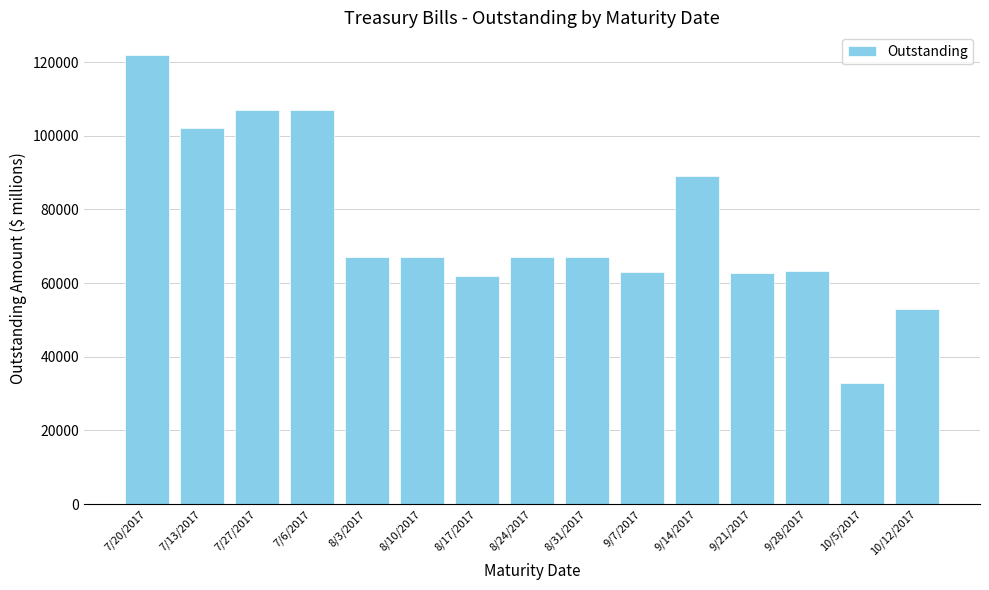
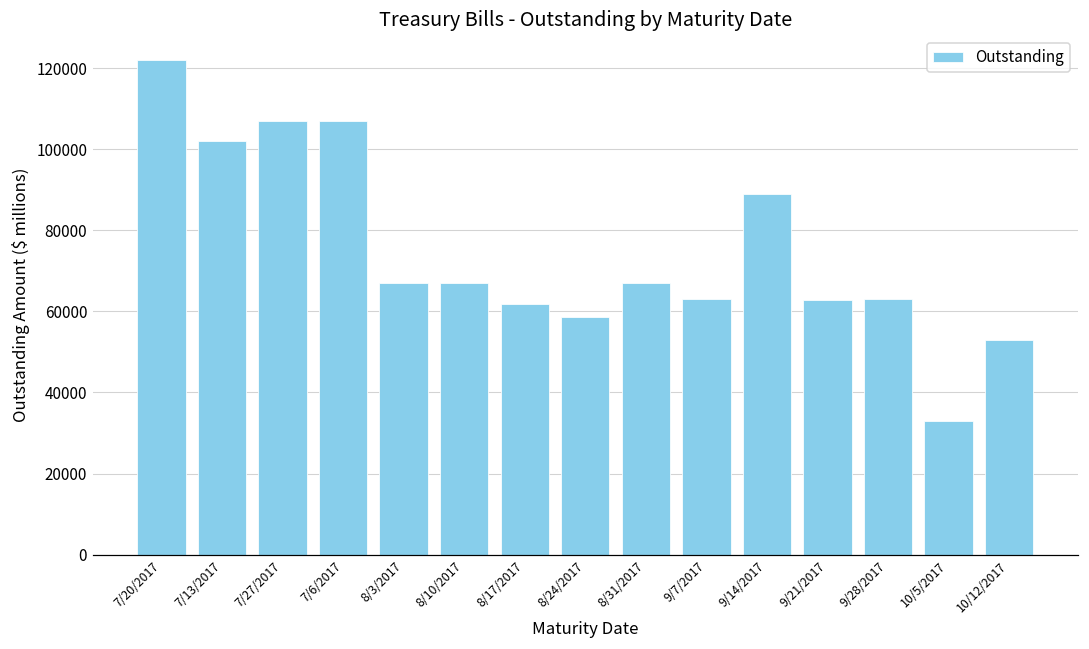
  {
    "7/20/2017": 122000,
    "7/13/2017": 102000,
    "7/27/2017": 107000,
    "7/6/2017": 107000,
    "8/3/2017": 67000,
    "8/10/2017": 67000,
    "8/17/2017": 62000,
-   "8/24/2017": 67000,
+   "8/24/2017": 59000,
    "8/31/2017": 67000,
    "9/7/2017": 63000,
    "9/14/2017": 89000,
    "9/21/2017": 63000,
    "9/28/2017": 63000,
    "10/5/2017": 33000,
    "10/12/2017": 53000
  }
